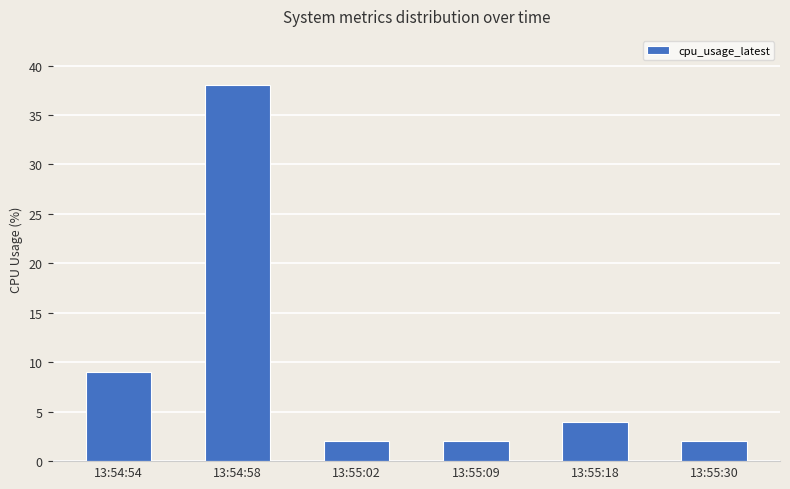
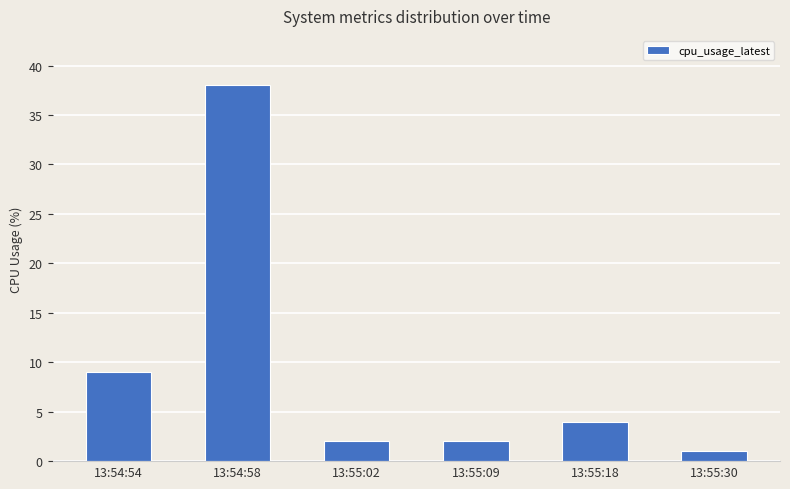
  {
    "13:54:54": 9,
    "13:54:58": 38,
    "13:55:02": 2,
    "13:55:09": 2,
    "13:55:18": 4,
-   "13:55:30": 2
+   "13:55:30": 1
  }
